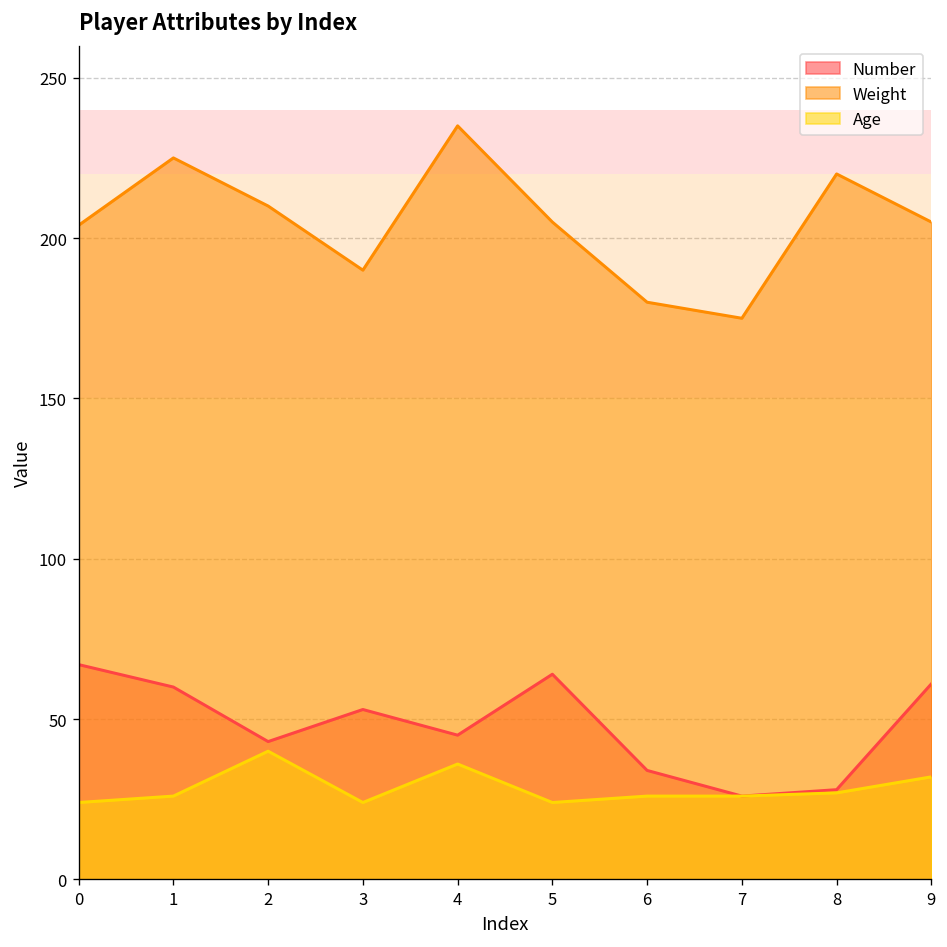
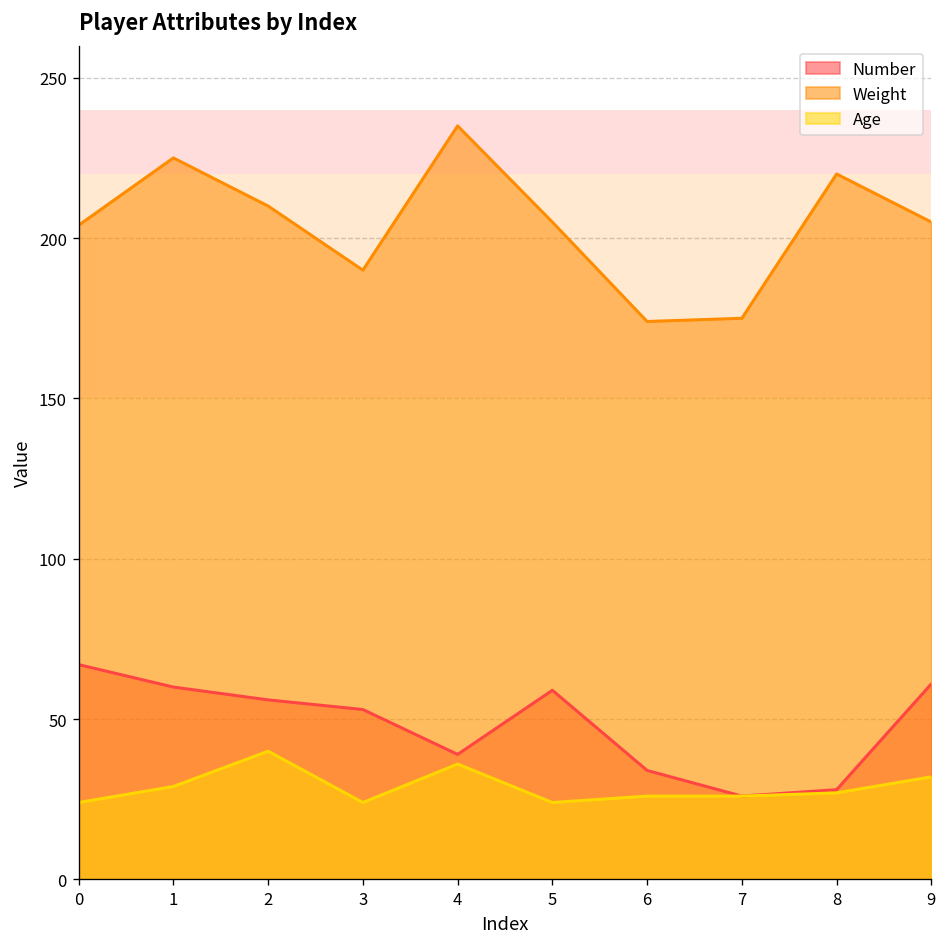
  {
    "Number": {
      "0": 67,
      "1": 60,
-     "2": 43,
+     "2": 56,
      "3": 53,
-     "4": 45,
-     "5": 64,
+     "4": 39,
+     "5": 59,
      "6": 34,
      "8": 28,
      "9": 61
    },
    "Weight": {
      "0": 204,
      "1": 225,
      "2": 210,
      "3": 190,
      "4": 235,
      "5": 205,
-     "6": 180,
+     "6": 174,
      "7": 175,
      "8": 220,
      "9": 205
    },
    "Age": {
      "0": 24,
-     "1": 26,
+     "1": 29,
      "2": 40,
      "3": 24,
      "4": 36,
      "5": 24,
      "6": 26,
      "8": 27,
      "9": 32
    }
  }
